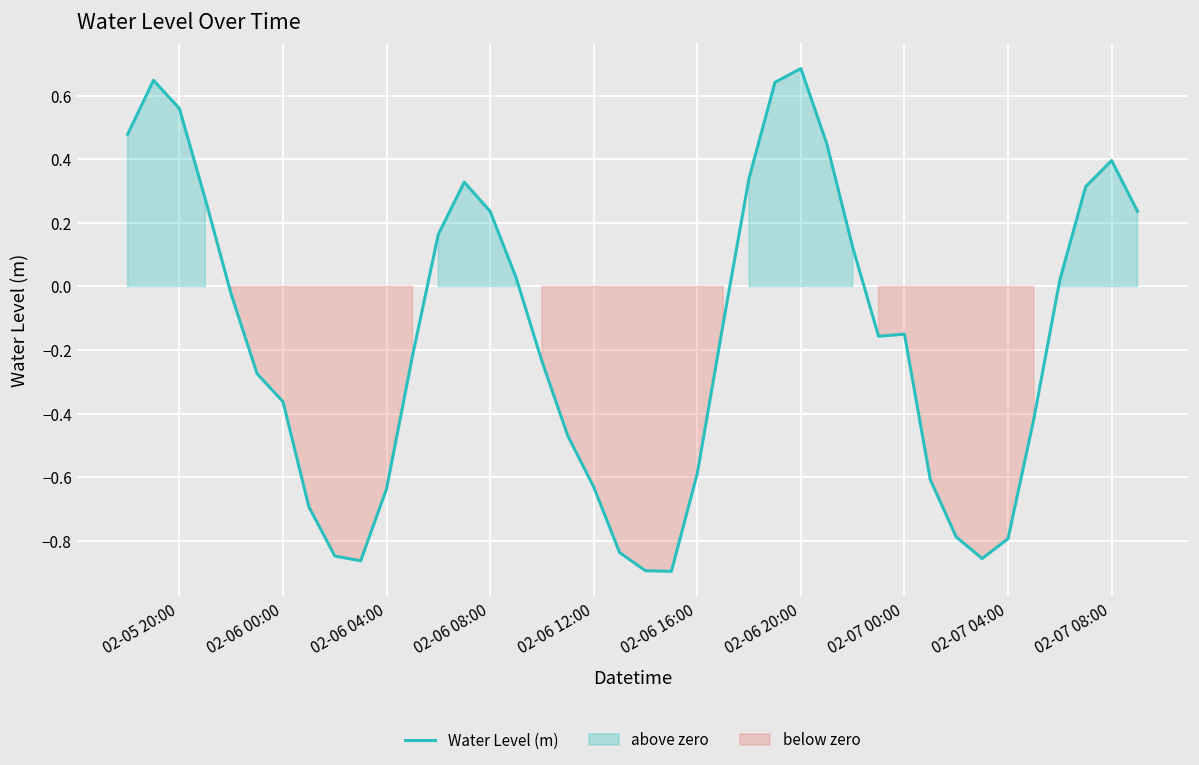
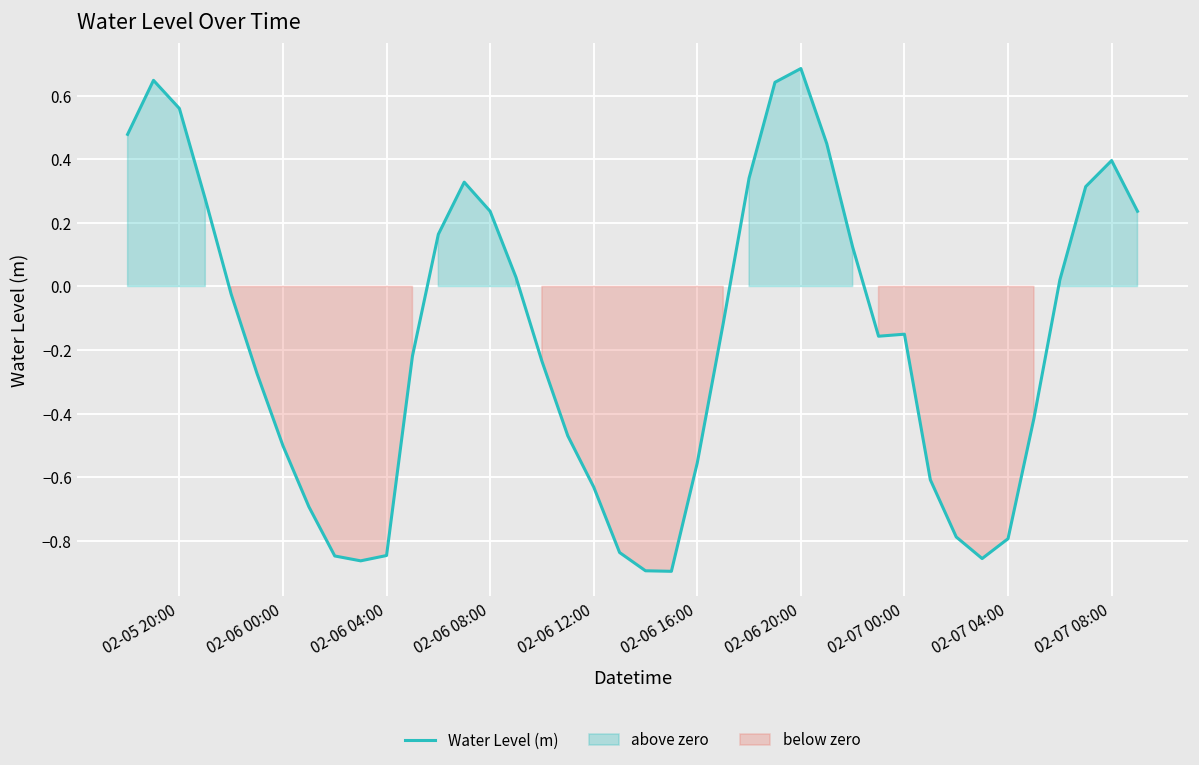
  {
    "02-05 20:00": 0.56,
-   "02-06 00:00": -0.36,
-   "02-06 04:00": -0.64,
+   "02-06 00:00": -0.50,
+   "02-06 04:00": -0.85,
    "02-06 08:00": 0.24,
    "02-06 12:00": -0.63,
-   "02-06 16:00": -0.59,
+   "02-06 16:00": -0.55,
    "02-06 20:00": 0.68,
    "02-07 00:00": -0.15,
    "02-07 04:00": -0.79,
    "02-07 08:00": 0.40
  }
